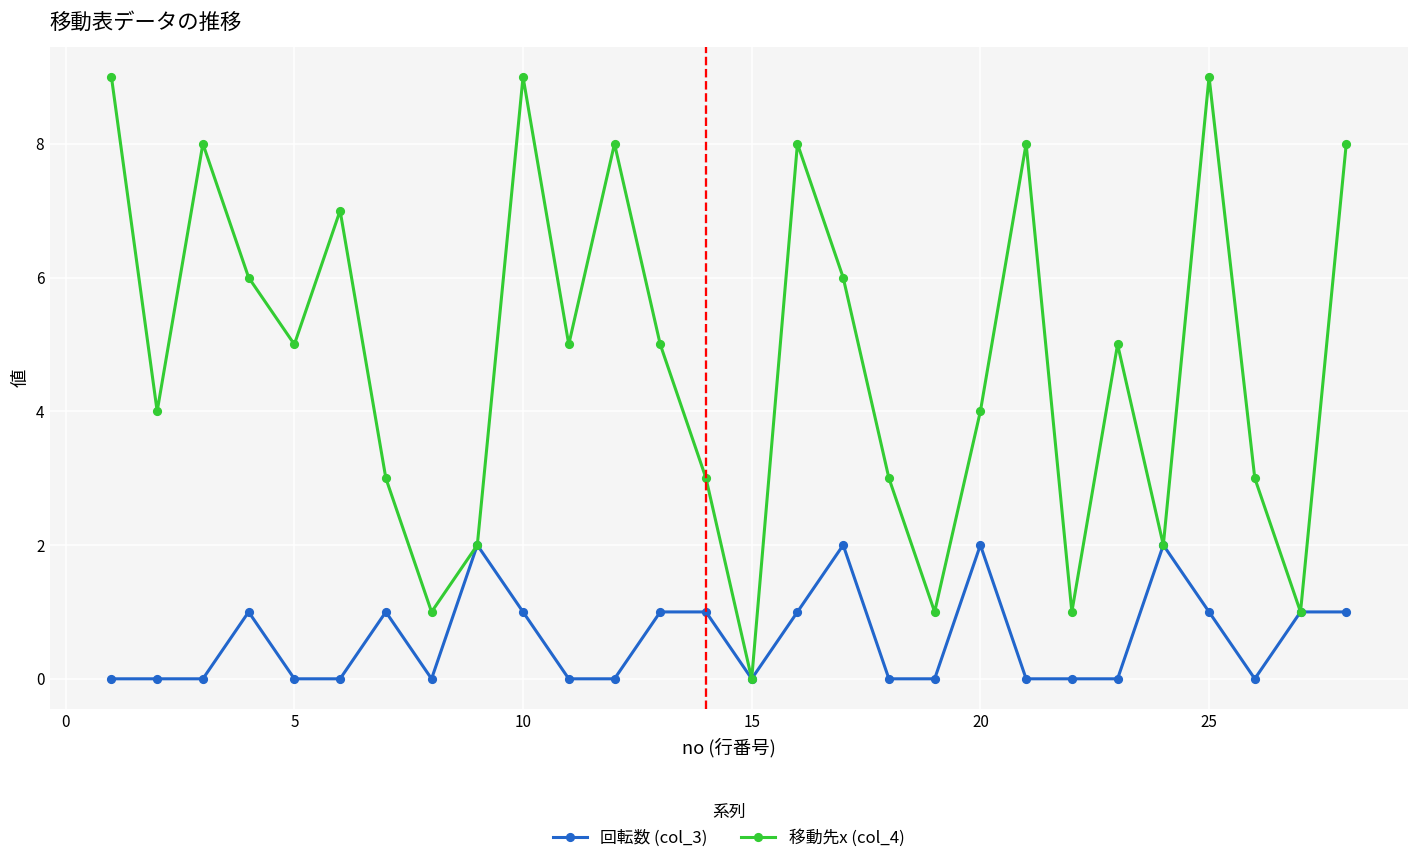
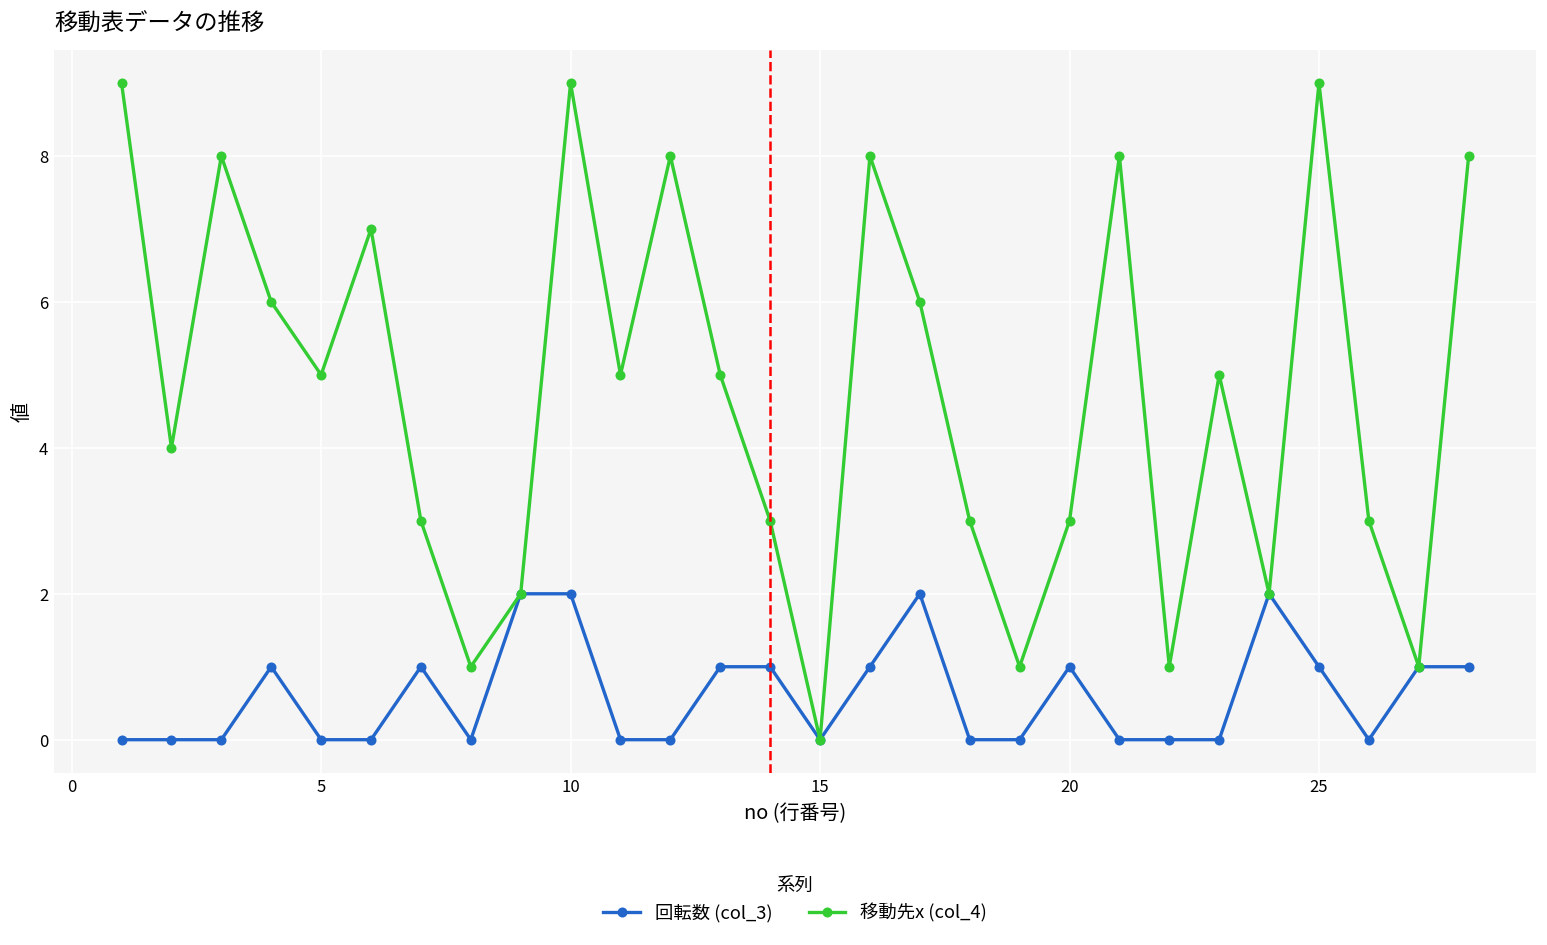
  {
    "回転数 (col_3)": {
      "5": 0,
-     "10": 1,
-     "20": 2,
+     "10": 2,
+     "20": 1,
      "25": 1
    },
    "移動先x (col_4)": {
      "5": 5,
      "10": 9,
-     "20": 4,
+     "20": 3,
      "25": 9
    }
  }
